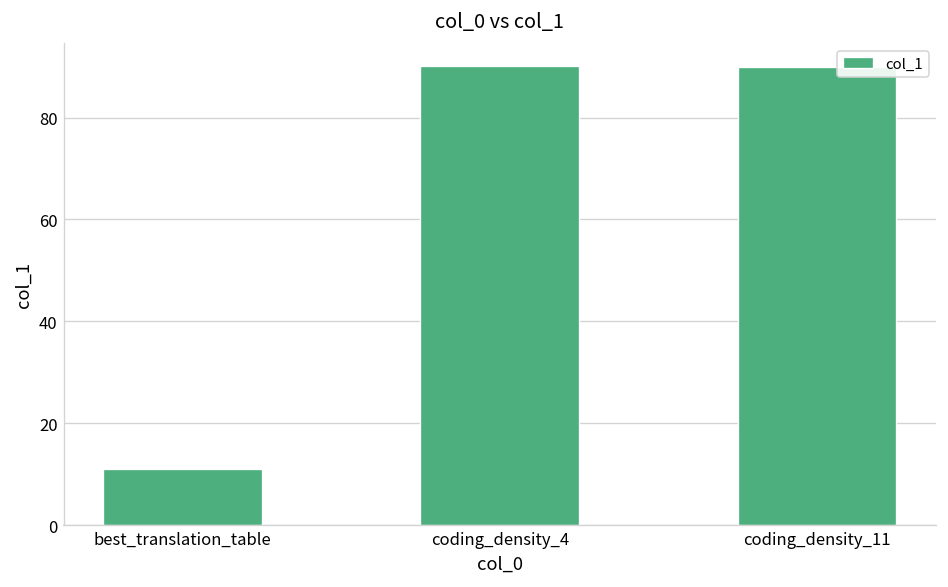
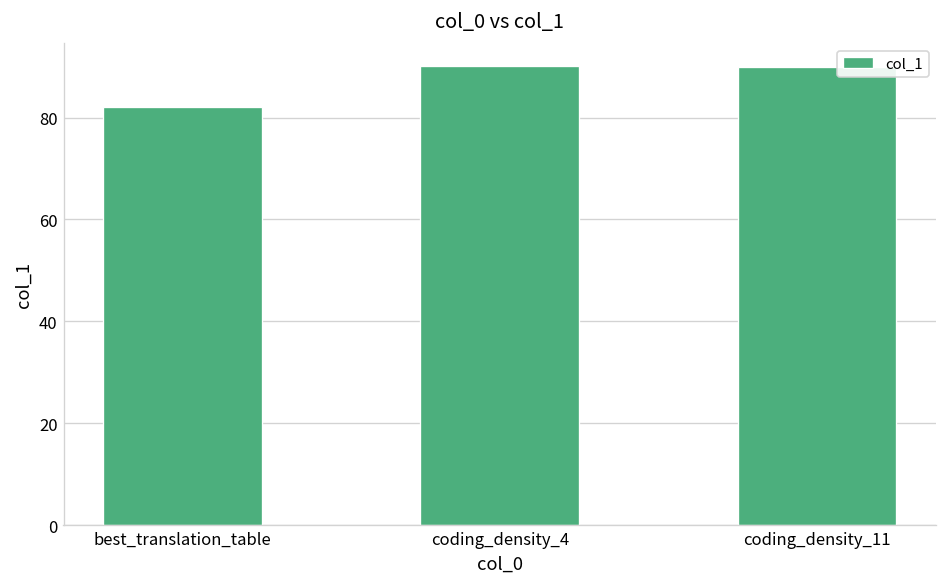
  {
-   "best_translation_table": 11,
+   "best_translation_table": 82,
    "coding_density_4": 90,
    "coding_density_11": 90
  }
